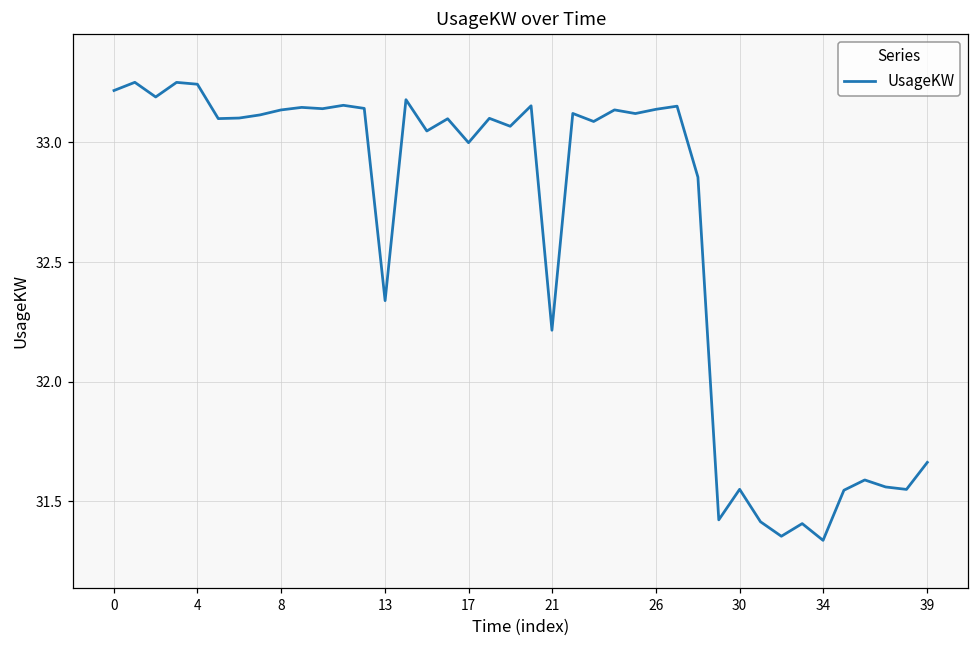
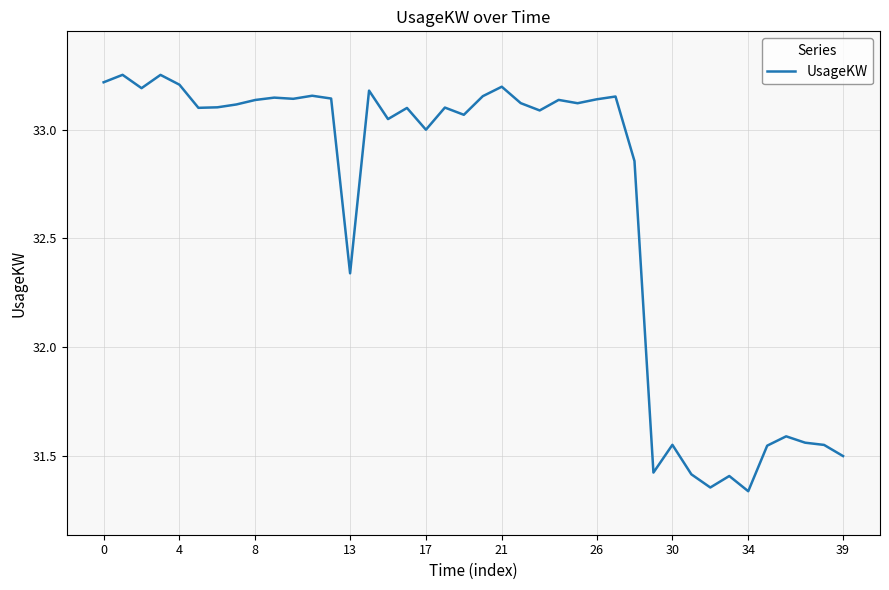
  {
    "0": 33.22,
-   "4": 33.24,
+   "4": 33.21,
    "8": 33.14,
    "13": 32.34,
    "17": 33.00,
-   "21": 32.22,
+   "21": 33.20,
    "26": 33.14,
    "30": 31.55,
    "34": 31.34,
-   "39": 31.66
+   "39": 31.50
  }
